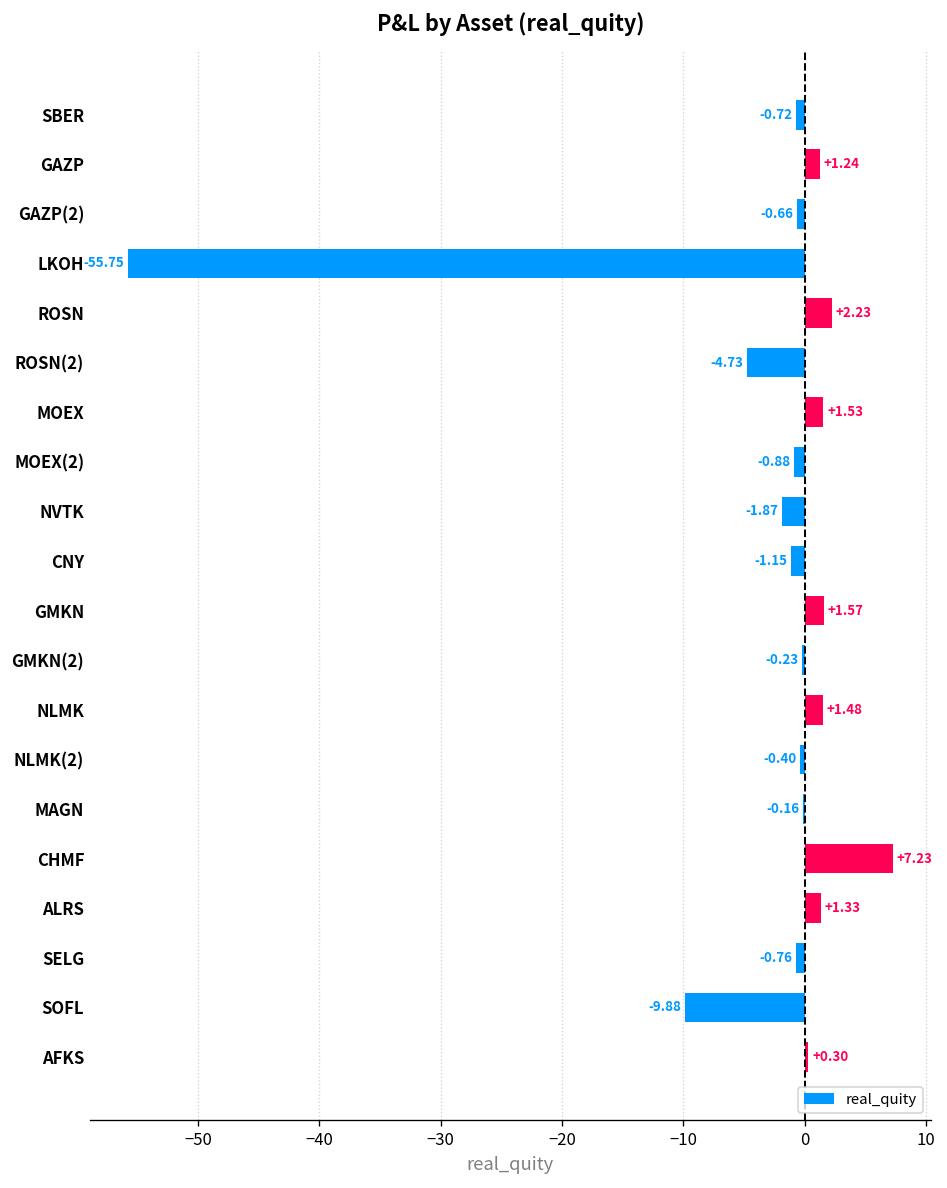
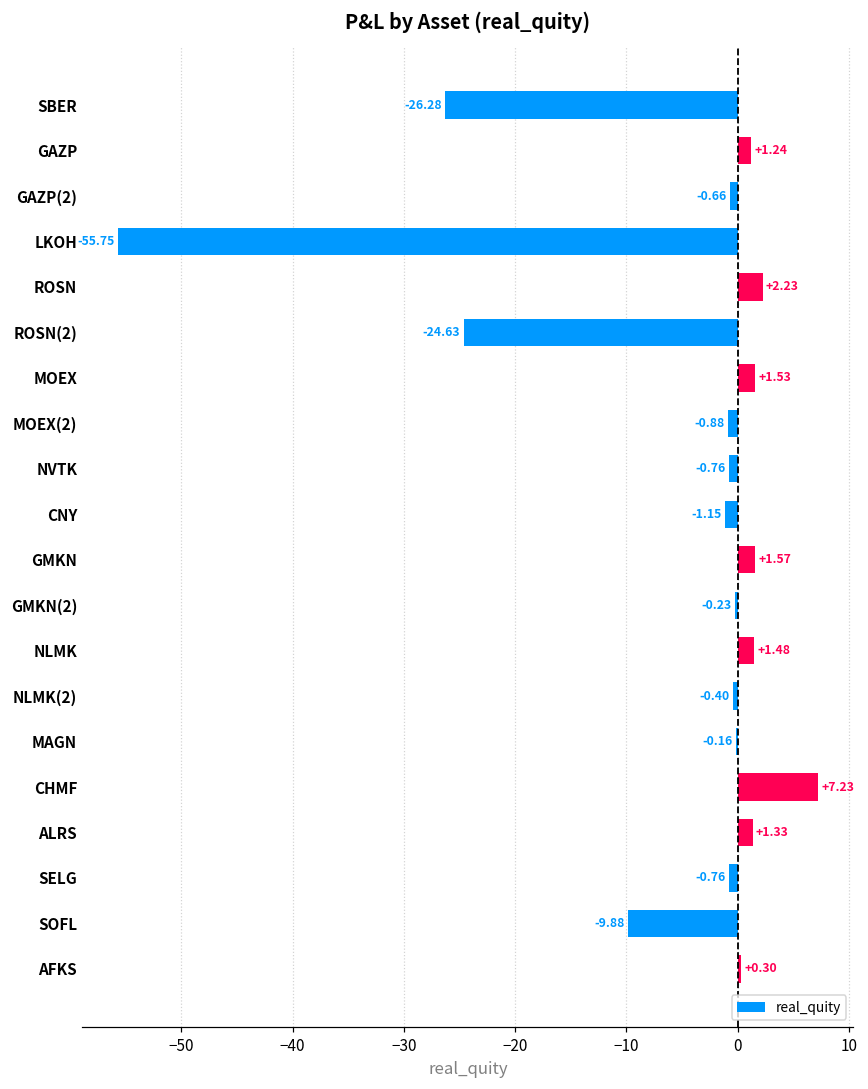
  {
-   "SBER": "-0.72",
+   "SBER": "-26.28",
    "GAZP": "+1.24",
    "GAZP(2)": "-0.66",
    "LKOH": "-55.75",
    "ROSN": "+2.23",
-   "ROSN(2)": "-4.73",
+   "ROSN(2)": "-24.63",
    "MOEX": "+1.53",
    "MOEX(2)": "-0.88",
-   "NVTK": "-1.87",
+   "NVTK": "-0.76",
    "CNY": "-1.15",
    "GMKN": "+1.57",
    "GMKN(2)": "-0.23",
    "NLMK": "+1.48",
    "NLMK(2)": "-0.40",
    "MAGN": "-0.16",
    "CHMF": "+7.23",
    "ALRS": "+1.33",
    "SELG": "-0.76",
    "SOFL": "-9.88",
    "AFKS": "+0.30"
  }
